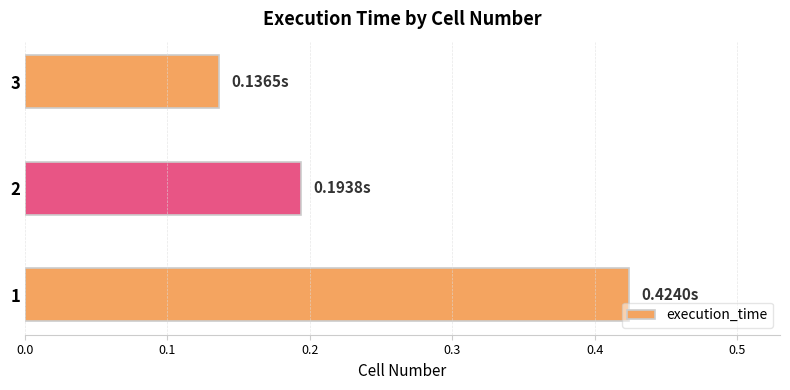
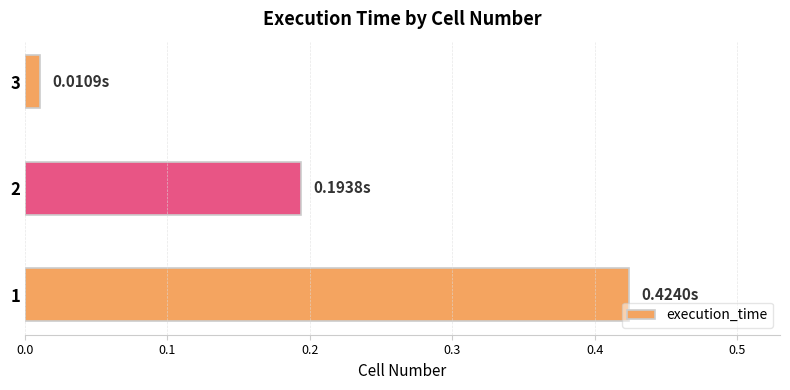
  {
-   "3": "0.1365s",
+   "3": "0.0109s",
    "2": "0.1938s"
  }
